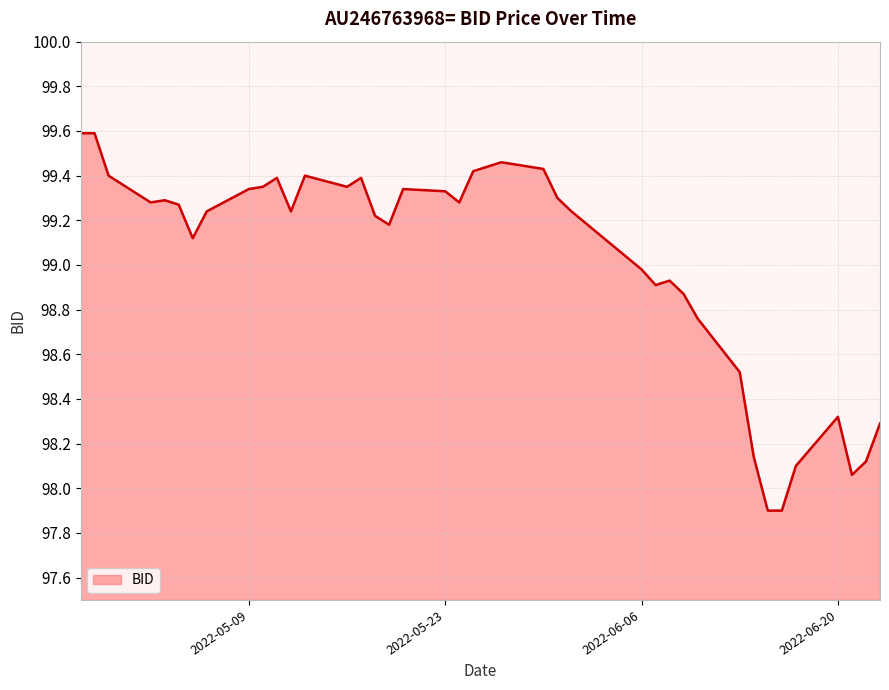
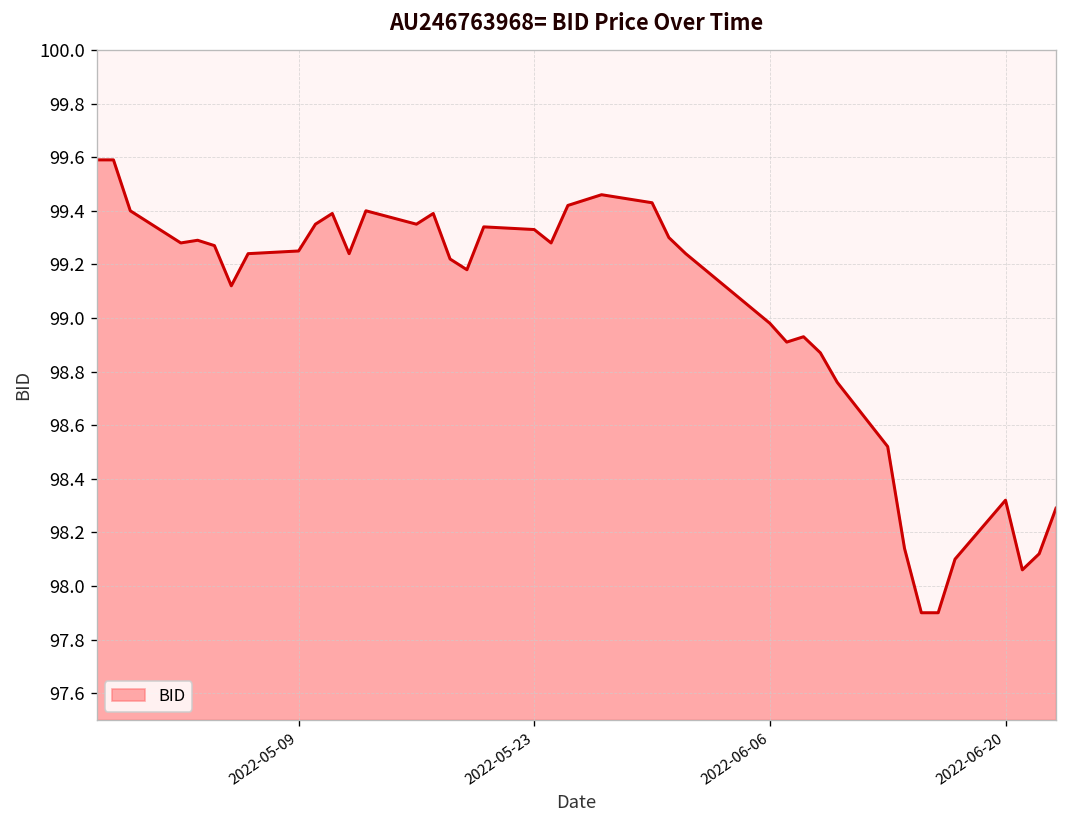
  {
-   "2022-05-09": 99.34,
+   "2022-05-09": 99.25,
    "2022-05-23": 99.33,
    "2022-06-06": 98.98,
    "2022-06-20": 98.32
  }
